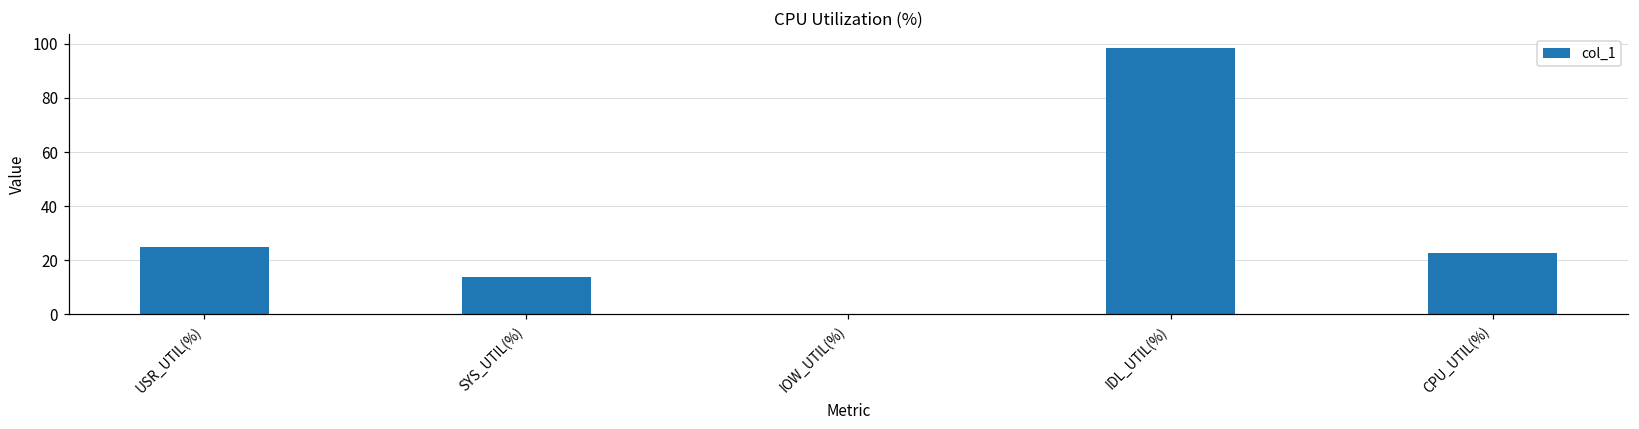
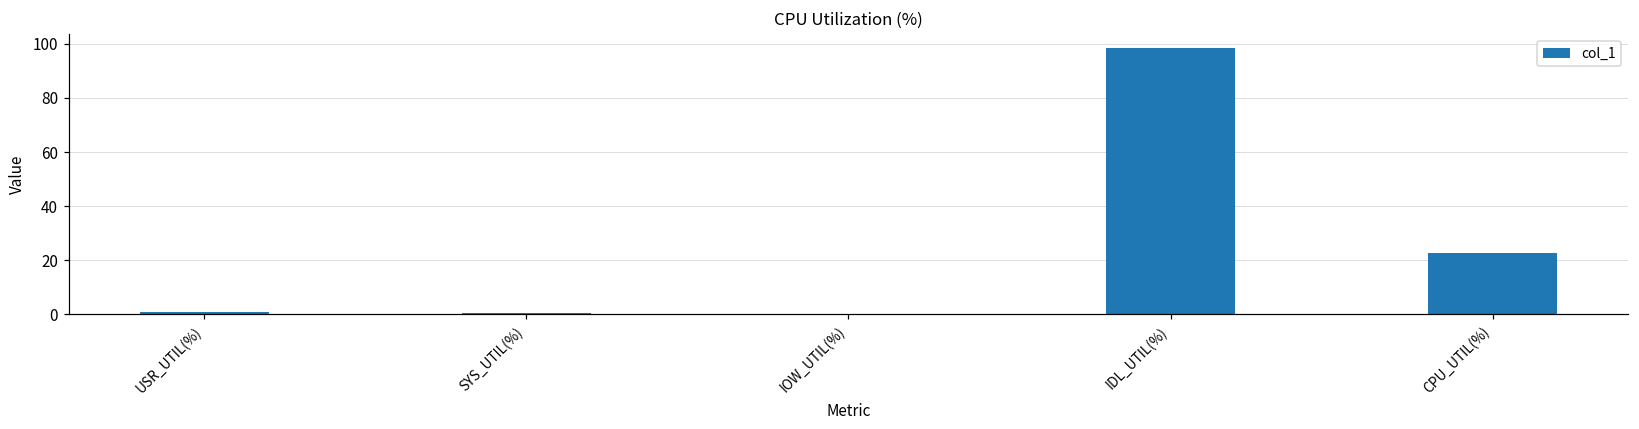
  {
-   "USR_UTIL(%)": 25,
-   "SYS_UTIL(%)": 14,
+   "USR_UTIL(%)": 1,
+   "SYS_UTIL(%)": 1,
    "IDL_UTIL(%)": 99,
    "CPU_UTIL(%)": 23
  }
